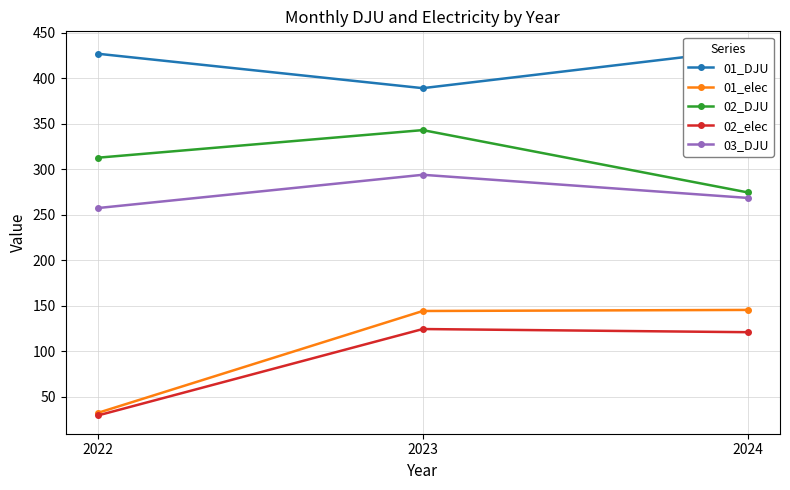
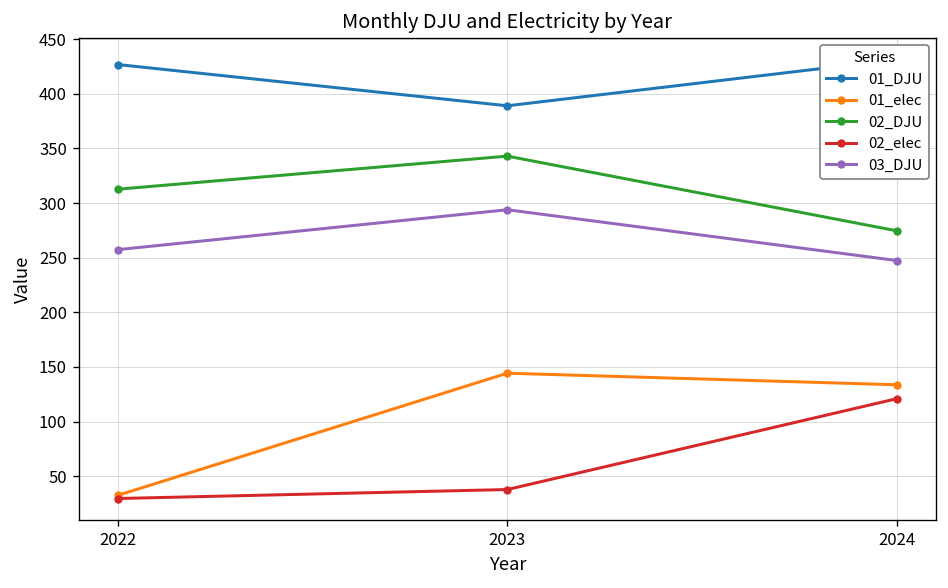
  {
    "01_DJU": {
      "2022": 430,
      "2023": 390
    },
    "01_elec": {
      "2022": 30,
      "2023": 140,
-     "2024": 150
+     "2024": 130
    },
    "02_DJU": {
      "2022": 310,
      "2023": 340,
      "2024": 270
    },
    "02_elec": {
      "2022": 30,
-     "2023": 120,
+     "2023": 40,
      "2024": 120
    },
    "03_DJU": {
      "2022": 260,
      "2023": 290,
-     "2024": 270
+     "2024": 250
    }
  }
